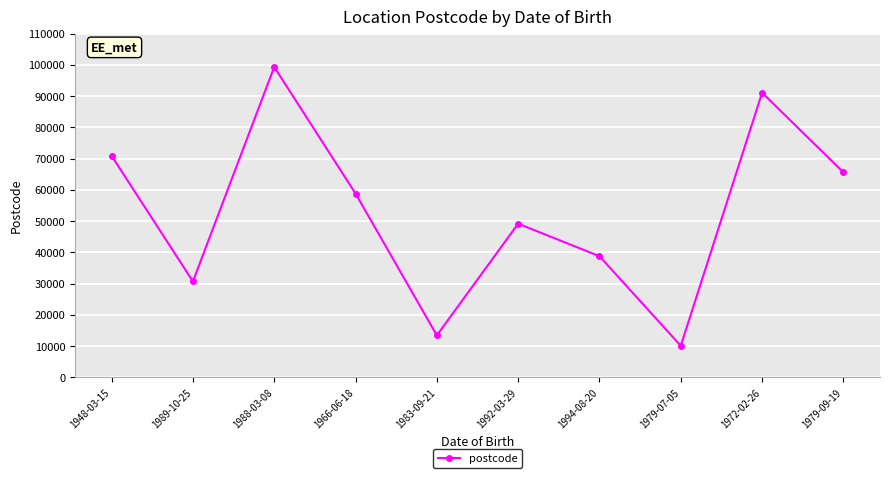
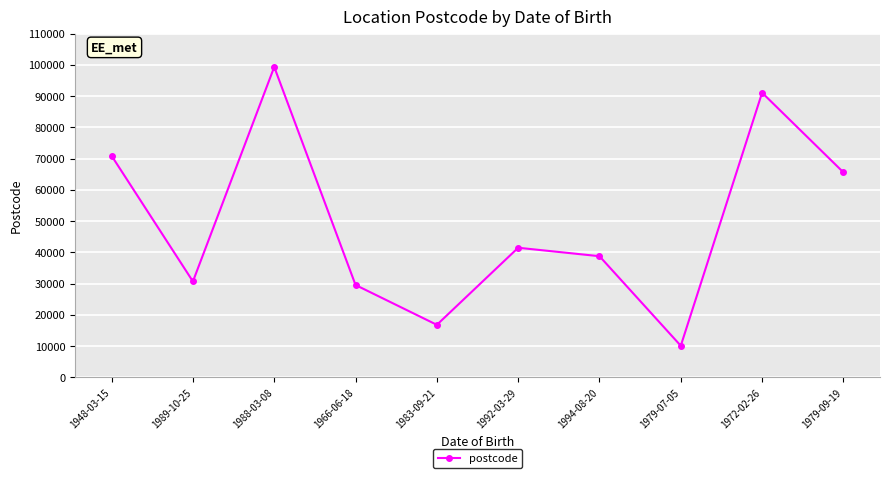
  {
    "1948-03-15": 71000,
    "1989-10-25": 31000,
    "1988-03-08": 99000,
-   "1966-06-18": 59000,
-   "1983-09-21": 13000,
-   "1992-03-29": 49000,
+   "1966-06-18": 30000,
+   "1983-09-21": 17000,
+   "1992-03-29": 41000,
    "1994-08-20": 39000,
    "1979-07-05": 10000,
    "1972-02-26": 91000,
    "1979-09-19": 66000
  }
